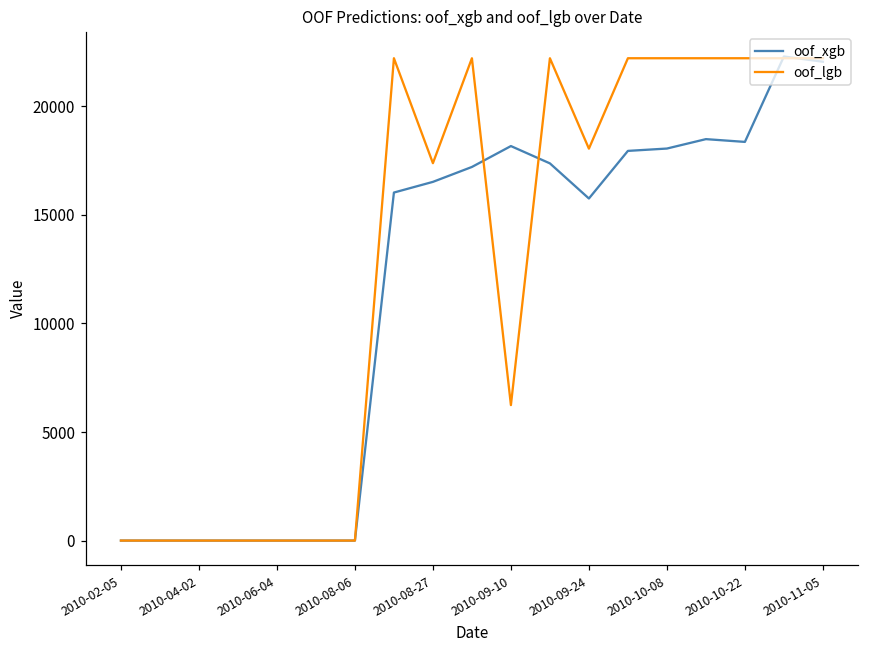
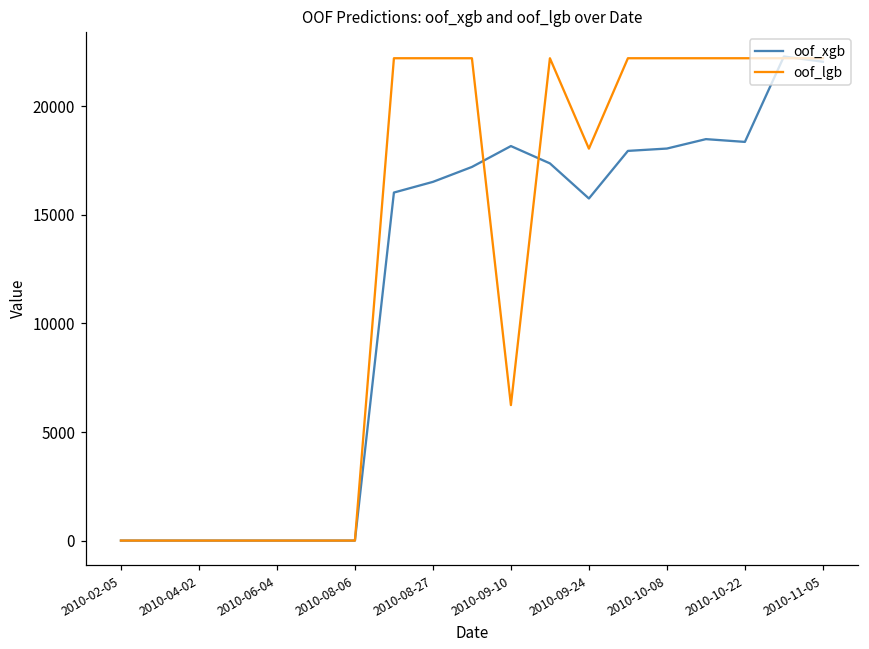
  {
    "oof_xgb": {
      "2010-08-27": 16500,
      "2010-09-10": 18200,
      "2010-09-24": 15800,
      "2010-10-08": 18100,
      "2010-10-22": 18400
    },
    "oof_lgb": {
-     "2010-08-27": 17400,
+     "2010-08-27": 22200,
      "2010-09-10": 6200,
      "2010-09-24": 18100,
      "2010-10-08": 22200,
      "2010-10-22": 22200
    }
  }
